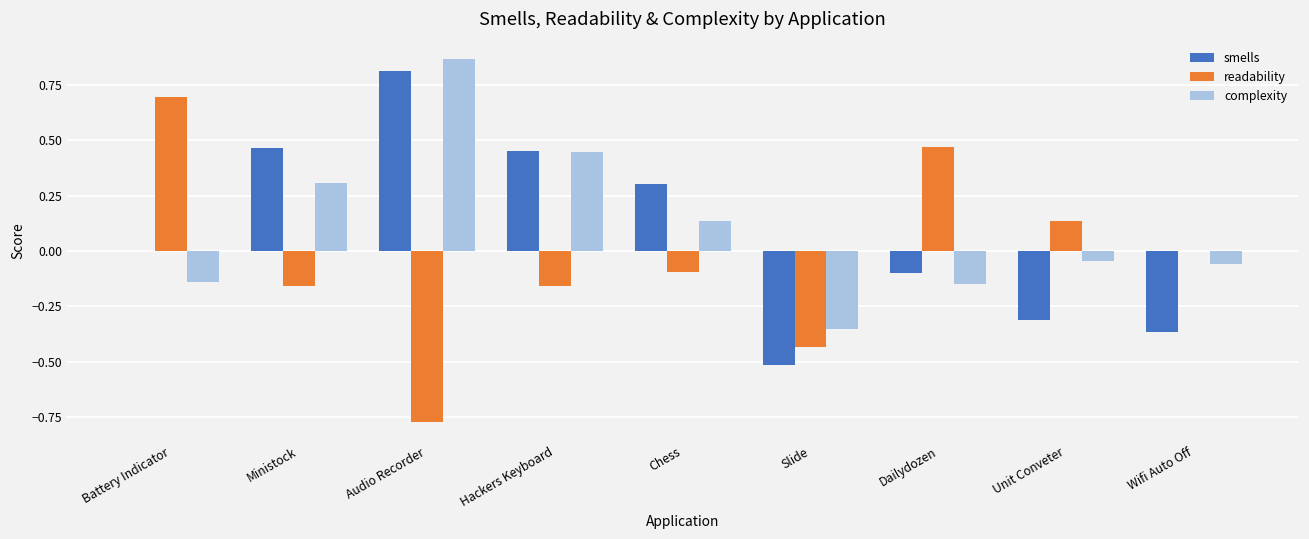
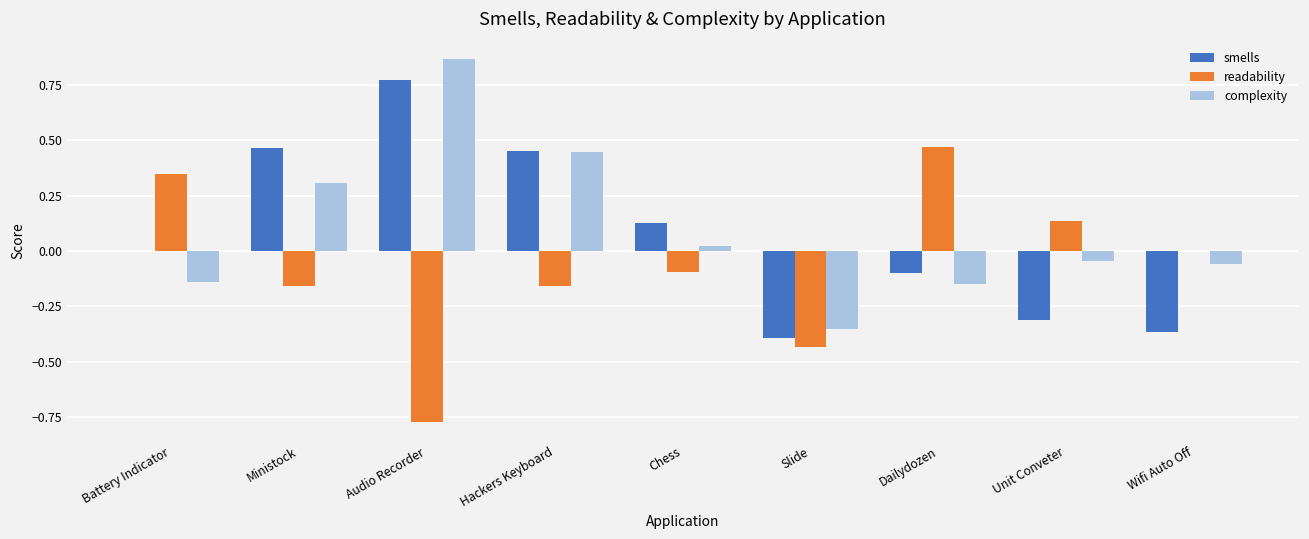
  {
    "smells": {
      "Battery Indicator": 0.00,
      "Ministock": 0.47,
-     "Audio Recorder": 0.81,
+     "Audio Recorder": 0.77,
      "Hackers Keyboard": 0.45,
-     "Chess": 0.30,
-     "Slide": -0.52,
+     "Chess": 0.13,
+     "Slide": -0.39,
      "Dailydozen": -0.10,
      "Unit Conveter": -0.31,
      "Wifi Auto Off": -0.37
    },
    "readability": {
-     "Battery Indicator": 0.70,
+     "Battery Indicator": 0.35,
      "Ministock": -0.16,
      "Audio Recorder": -0.77,
      "Hackers Keyboard": -0.16,
      "Chess": -0.10,
      "Slide": -0.43,
      "Dailydozen": 0.47,
      "Unit Conveter": 0.13,
      "Wifi Auto Off": 0.00
    },
    "complexity": {
      "Battery Indicator": -0.14,
      "Ministock": 0.31,
      "Audio Recorder": 0.87,
      "Hackers Keyboard": 0.45,
-     "Chess": 0.14,
+     "Chess": 0.02,
      "Slide": -0.35,
      "Dailydozen": -0.15,
      "Unit Conveter": -0.04,
      "Wifi Auto Off": -0.06
    }
  }
